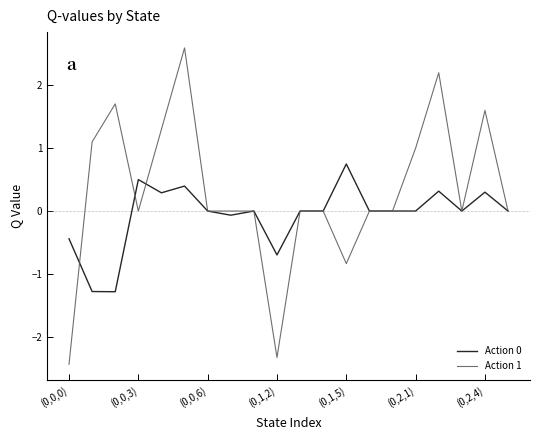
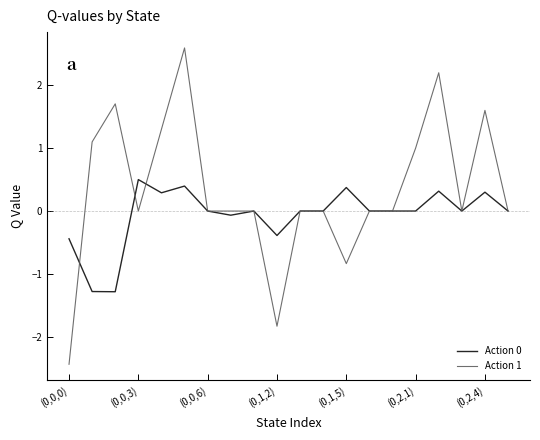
  {
    "Action 0": {
      "(0,0,0)": -0.4,
      "(0,0,3)": 0.5,
-     "(0,1,2)": -0.7,
-     "(0,1,5)": 0.7,
+     "(0,1,2)": -0.4,
+     "(0,1,5)": 0.4,
      "(0,2,1)": 0.0,
      "(0,2,4)": 0.3
    },
    "Action 1": {
      "(0,0,0)": -2.4,
      "(0,0,3)": 0.0,
-     "(0,1,2)": -2.3,
+     "(0,1,2)": -1.8,
      "(0,1,5)": -0.8,
      "(0,2,1)": 1.0,
      "(0,2,4)": 1.6
    }
  }
